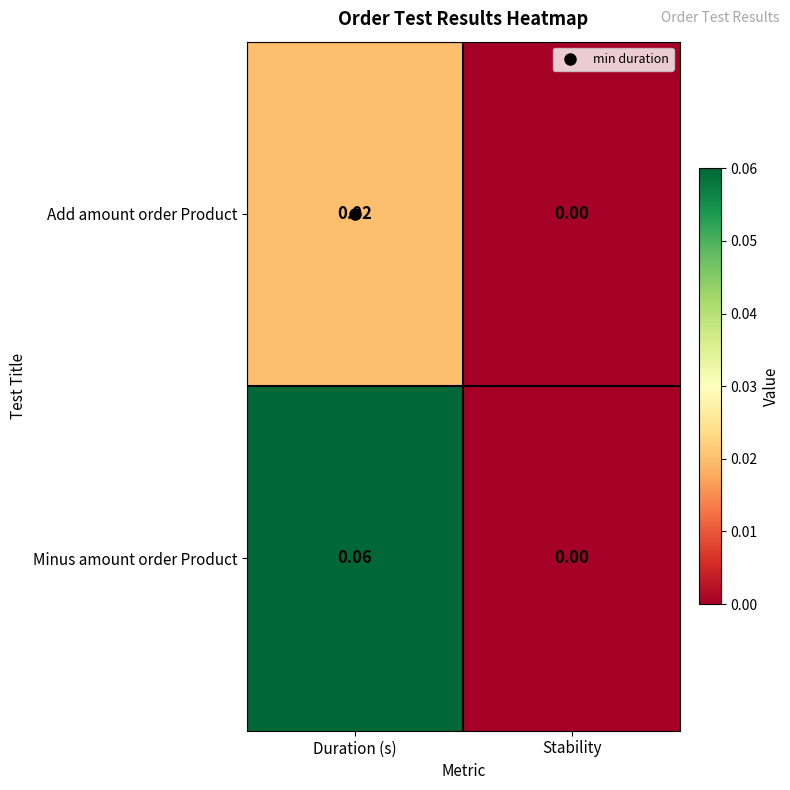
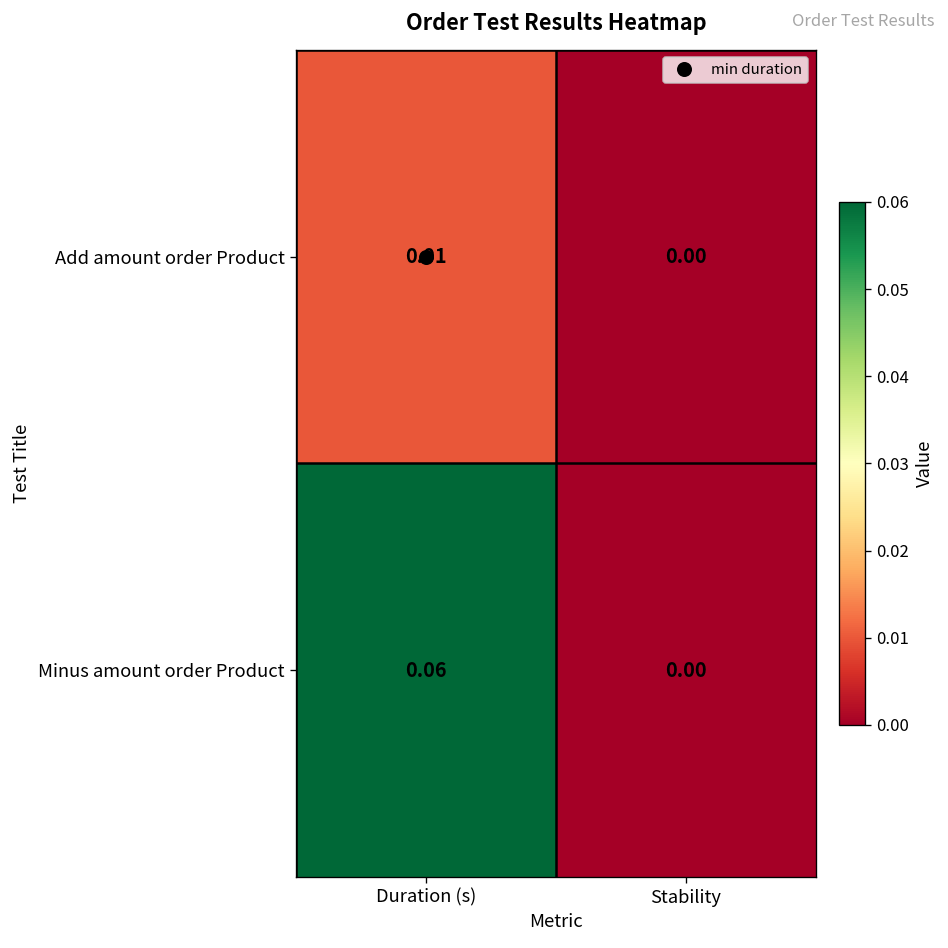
  {
    "Add amount order Product": {
-     "Duration (s)": 0.02,
+     "Duration (s)": 0.01,
      "Stability": 0.00
    },
    "Minus amount order Product": {
      "Duration (s)": 0.06,
      "Stability": 0.00
    }
  }
